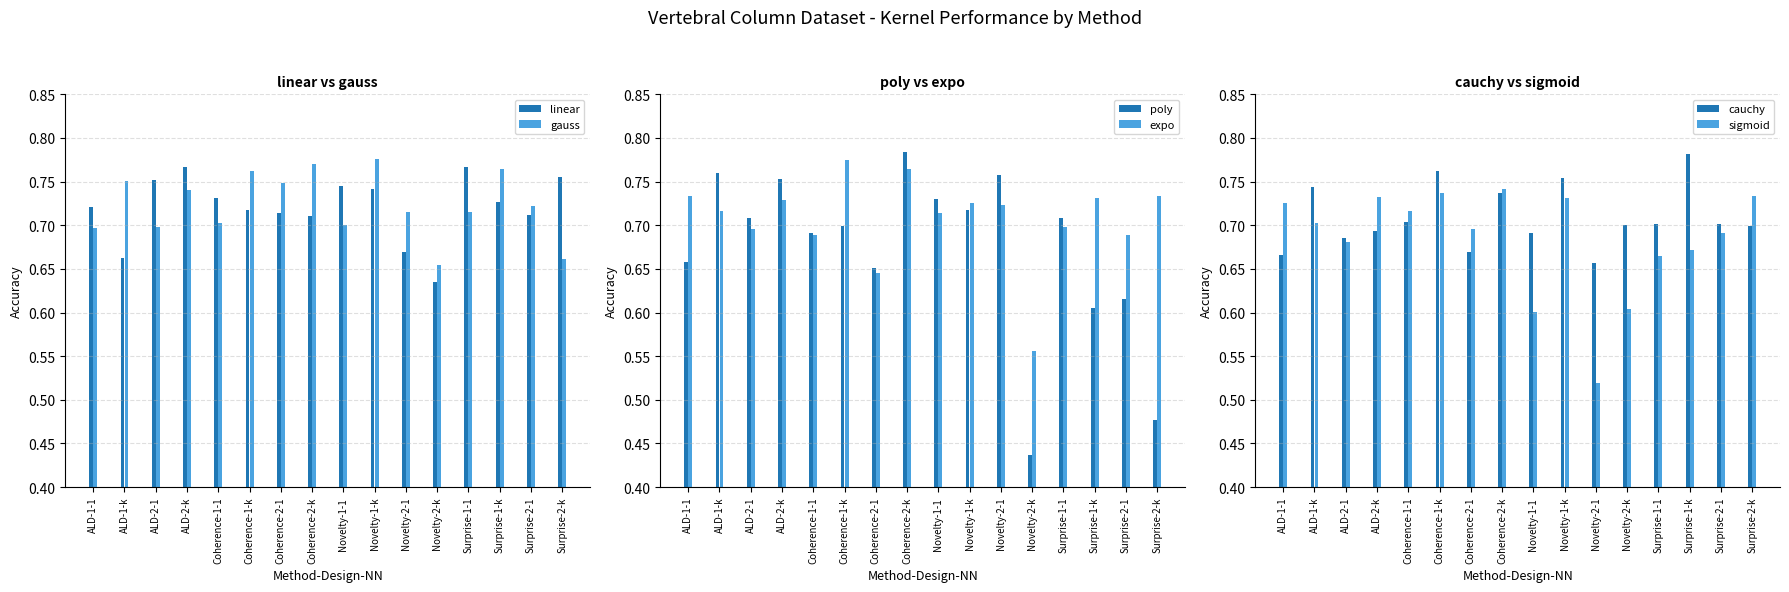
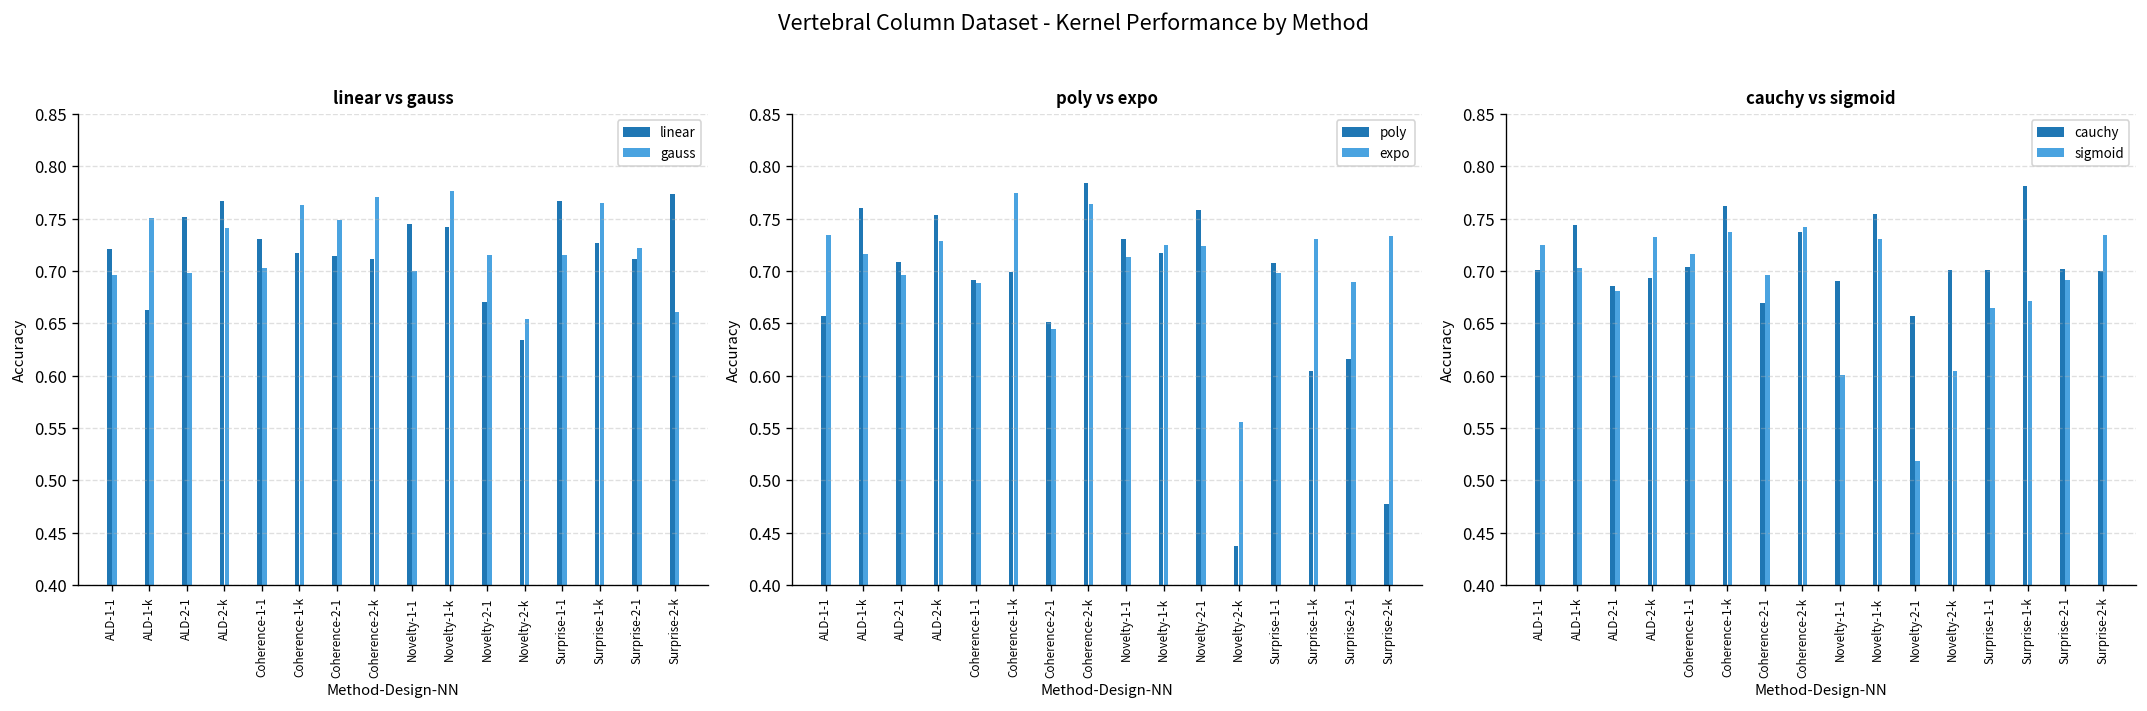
  {
    "linear vs gauss": {
      "linear": {
        "ALD-1-1": 0.72,
        "ALD-1-k": 0.66,
        "ALD-2-1": 0.75,
        "ALD-2-k": 0.77,
        "Coherence-1-1": 0.73,
        "Coherence-1-k": 0.72,
        "Coherence-2-1": 0.71,
        "Coherence-2-k": 0.71,
        "Novelty-1-1": 0.74,
        "Novelty-1-k": 0.74,
        "Novelty-2-1": 0.67,
        "Novelty-2-k": 0.63,
        "Surprise-1-1": 0.77,
        "Surprise-1-k": 0.73,
        "Surprise-2-1": 0.71,
-       "Surprise-2-k": 0.76
+       "Surprise-2-k": 0.77
      },
      "gauss": {
        "ALD-1-1": 0.70,
        "ALD-1-k": 0.75,
        "ALD-2-1": 0.70,
        "ALD-2-k": 0.74,
        "Coherence-1-1": 0.70,
        "Coherence-1-k": 0.76,
        "Coherence-2-1": 0.75,
        "Coherence-2-k": 0.77,
        "Novelty-1-1": 0.70,
        "Novelty-1-k": 0.78,
        "Novelty-2-1": 0.72,
        "Novelty-2-k": 0.65,
        "Surprise-1-1": 0.72,
        "Surprise-1-k": 0.76,
        "Surprise-2-1": 0.72,
        "Surprise-2-k": 0.66
      }
    },
    "poly vs expo": {
      "poly": {
        "ALD-1-1": 0.66,
        "ALD-1-k": 0.76,
        "ALD-2-1": 0.71,
        "ALD-2-k": 0.75,
        "Coherence-1-1": 0.69,
        "Coherence-1-k": 0.70,
        "Coherence-2-1": 0.65,
        "Coherence-2-k": 0.78,
        "Novelty-1-1": 0.73,
        "Novelty-1-k": 0.72,
        "Novelty-2-1": 0.76,
        "Novelty-2-k": 0.44,
        "Surprise-1-1": 0.71,
        "Surprise-1-k": 0.60,
        "Surprise-2-1": 0.62,
        "Surprise-2-k": 0.48
      },
      "expo": {
        "ALD-1-1": 0.73,
        "ALD-1-k": 0.72,
        "ALD-2-1": 0.70,
        "ALD-2-k": 0.73,
        "Coherence-1-1": 0.69,
        "Coherence-1-k": 0.77,
        "Coherence-2-1": 0.64,
        "Coherence-2-k": 0.76,
        "Novelty-1-1": 0.71,
        "Novelty-1-k": 0.72,
        "Novelty-2-1": 0.72,
        "Novelty-2-k": 0.56,
        "Surprise-1-1": 0.70,
        "Surprise-1-k": 0.73,
        "Surprise-2-1": 0.69,
        "Surprise-2-k": 0.73
      }
    },
    "cauchy vs sigmoid": {
      "cauchy": {
-       "ALD-1-1": 0.67,
+       "ALD-1-1": 0.70,
        "ALD-1-k": 0.74,
        "ALD-2-1": 0.69,
        "ALD-2-k": 0.69,
        "Coherence-1-1": 0.70,
        "Coherence-1-k": 0.76,
        "Coherence-2-1": 0.67,
        "Coherence-2-k": 0.74,
        "Novelty-1-1": 0.69,
        "Novelty-1-k": 0.75,
        "Novelty-2-1": 0.66,
        "Novelty-2-k": 0.70,
        "Surprise-1-1": 0.70,
        "Surprise-1-k": 0.78,
        "Surprise-2-1": 0.70,
        "Surprise-2-k": 0.70
      },
      "sigmoid": {
        "ALD-1-1": 0.73,
        "ALD-1-k": 0.70,
        "ALD-2-1": 0.68,
        "ALD-2-k": 0.73,
        "Coherence-1-1": 0.72,
        "Coherence-1-k": 0.74,
        "Coherence-2-1": 0.70,
        "Coherence-2-k": 0.74,
        "Novelty-1-1": 0.60,
        "Novelty-1-k": 0.73,
        "Novelty-2-1": 0.52,
        "Novelty-2-k": 0.60,
        "Surprise-1-1": 0.66,
        "Surprise-1-k": 0.67,
        "Surprise-2-1": 0.69,
        "Surprise-2-k": 0.73
      }
    }
  }
